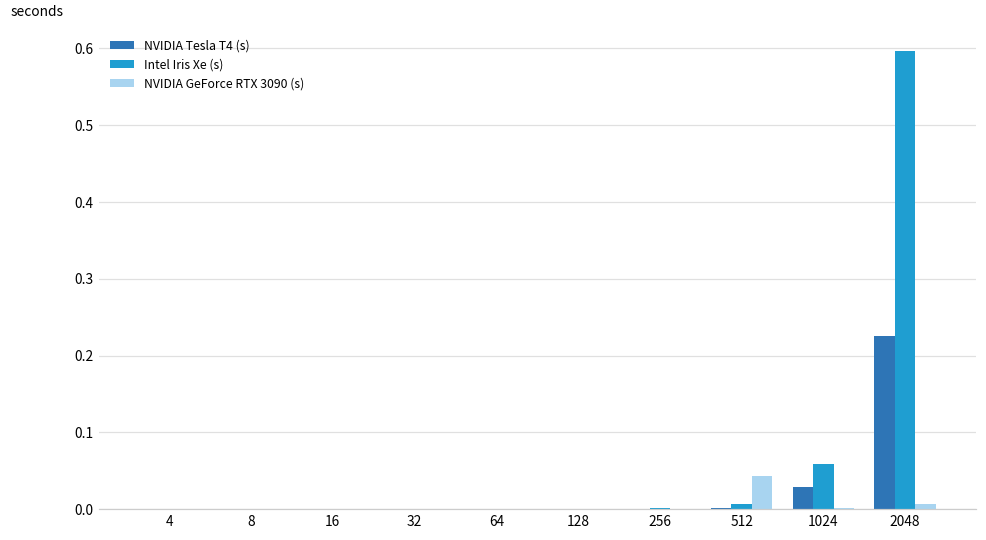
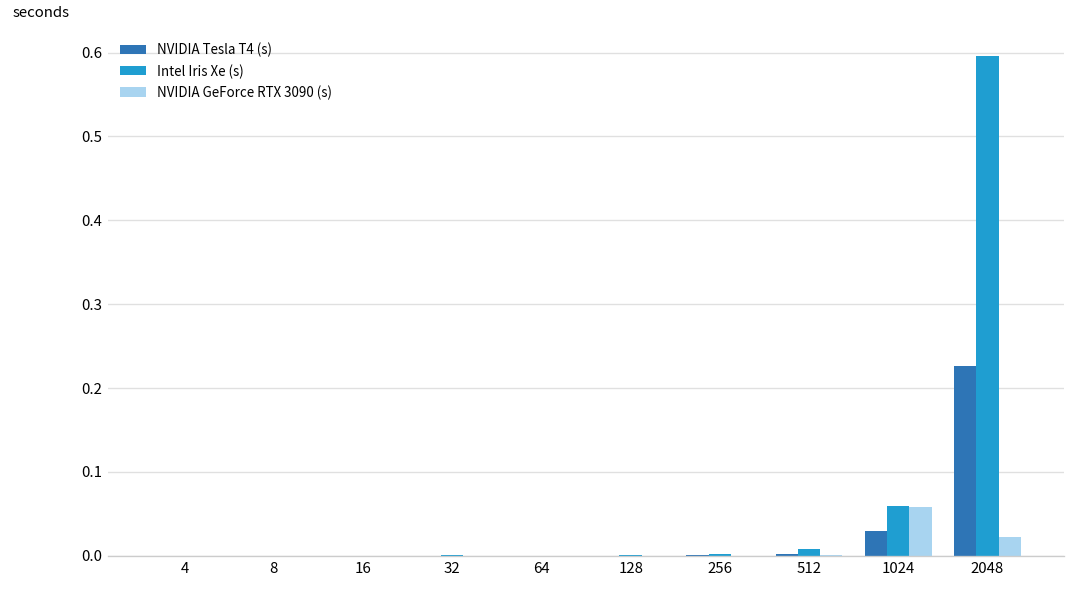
  {
    "NVIDIA GeForce RTX 3090 (s)": {
-     "512": 0.04,
-     "1024": 0.00,
-     "2048": 0.01
+     "512": 0.00,
+     "1024": 0.06,
+     "2048": 0.02
    }
  }
